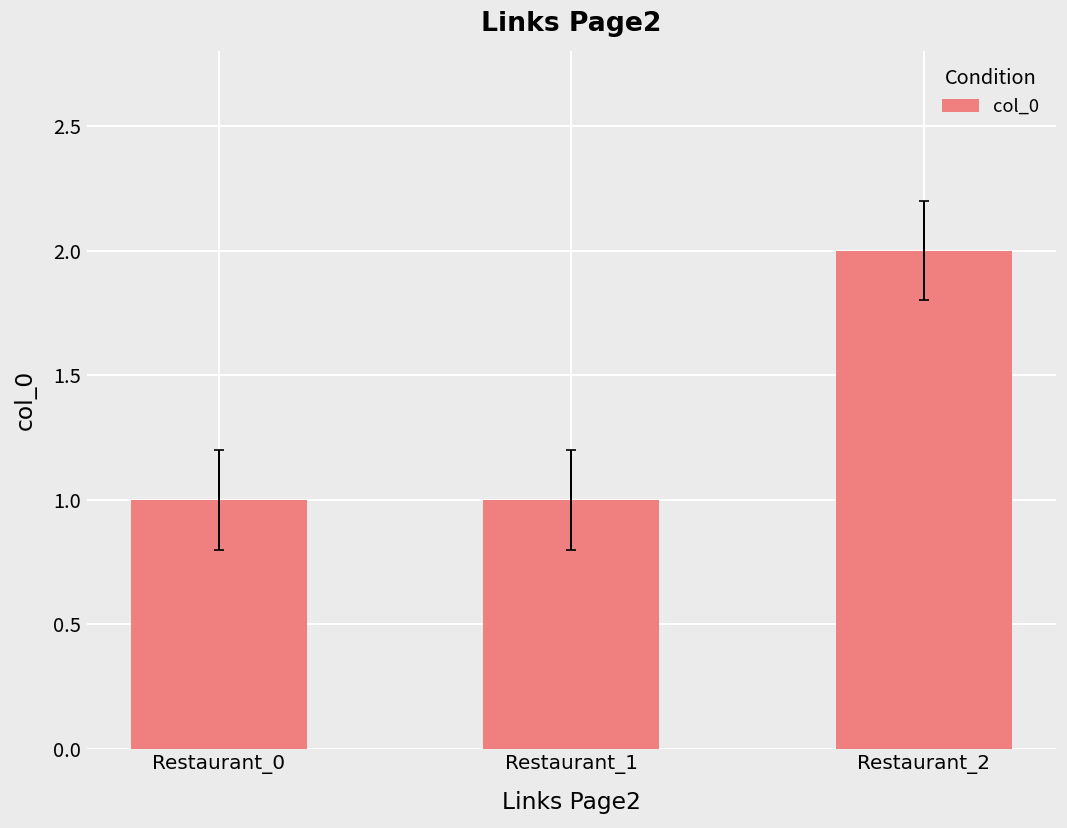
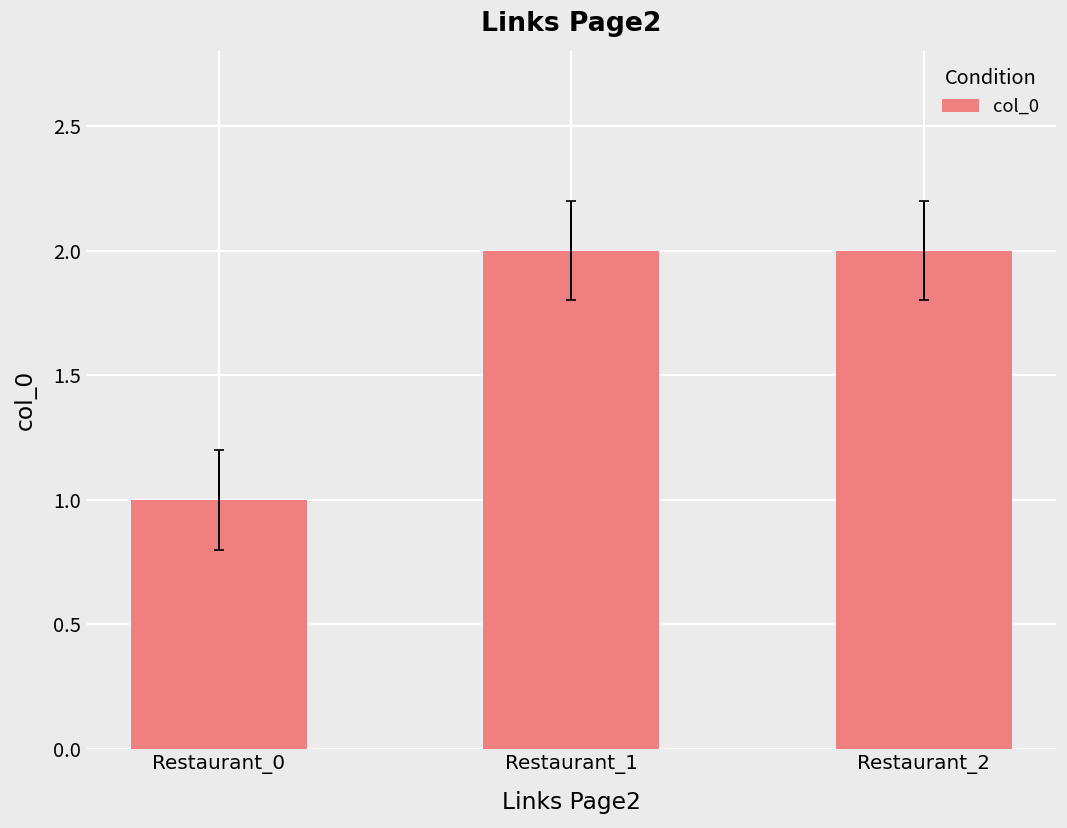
  {
    "col_0": {
      "Restaurant_0": 1,
-     "Restaurant_1": 1,
+     "Restaurant_1": 2,
      "Restaurant_2": 2
    }
  }
